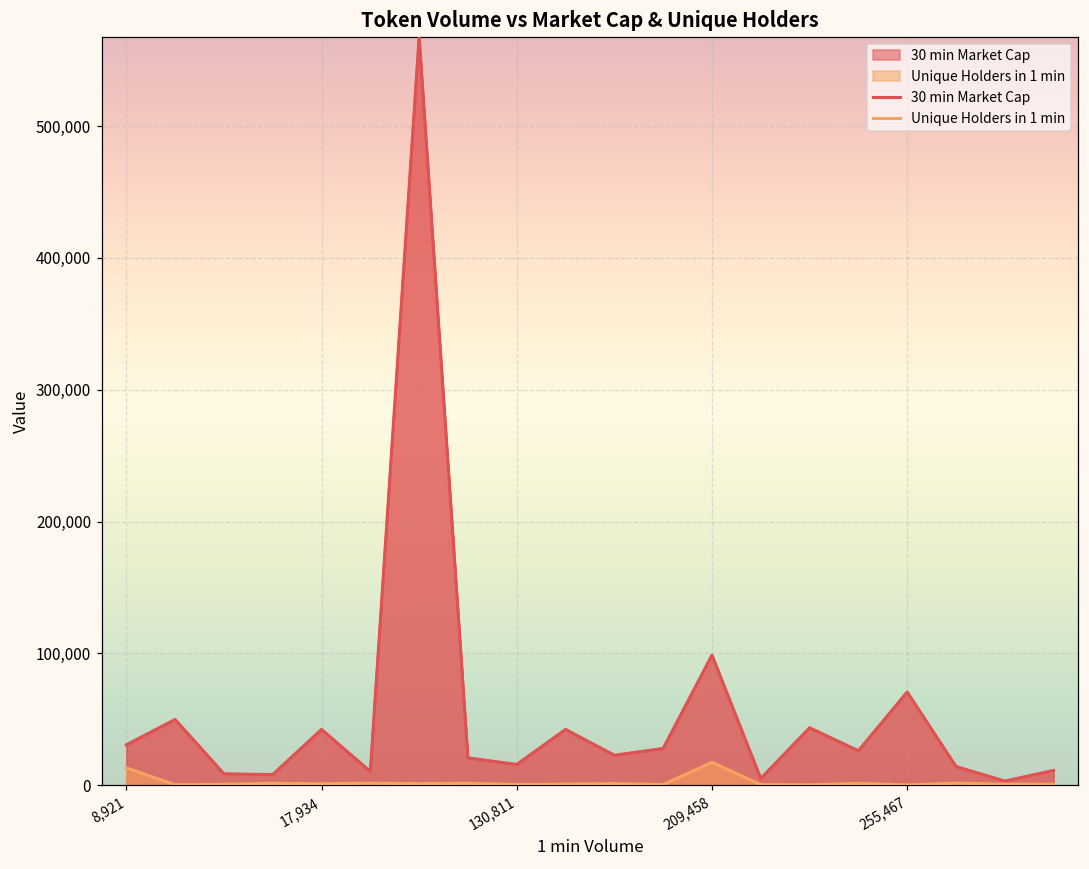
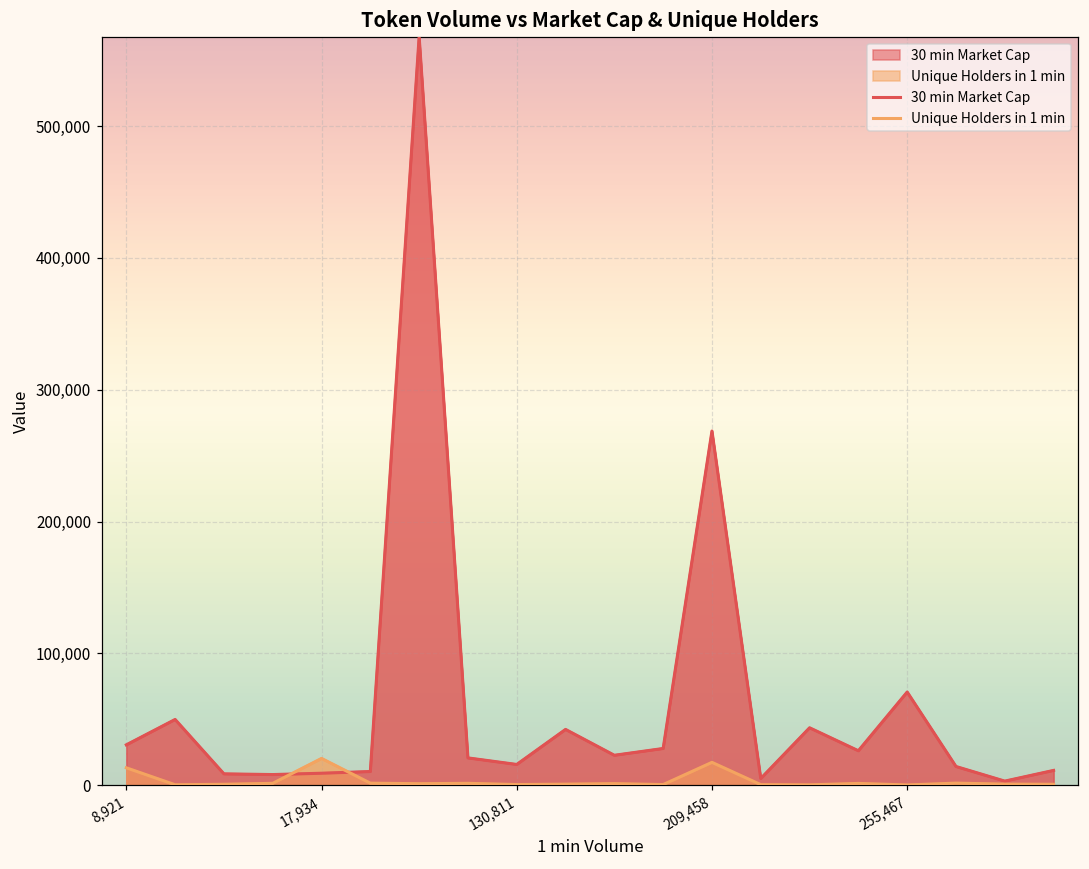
  {
    "30 min Market Cap": {
      "8,921": "31,000",
-     "17,934": "42,000",
+     "17,934": "9,000",
      "130,811": "16,000",
-     "209,458": "99,000",
+     "209,458": "269,000",
      "255,467": "71,000"
    },
    "Unique Holders in 1 min": {
      "8,921": "13,000",
-     "17,934": "1,000",
+     "17,934": "20,000",
      "130,811": "0",
      "209,458": "17,000",
      "255,467": "0"
    }
  }
